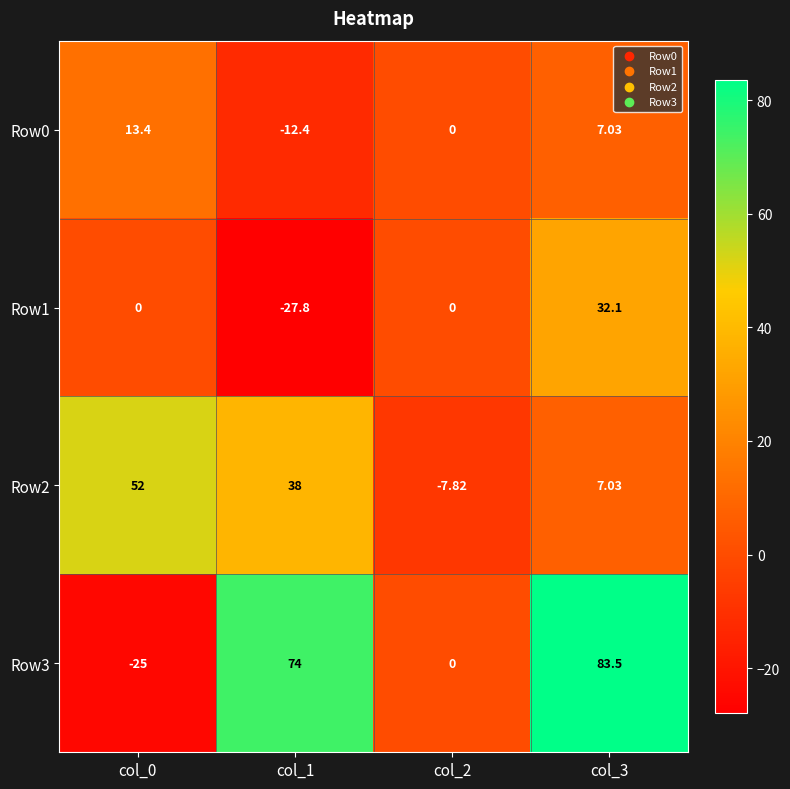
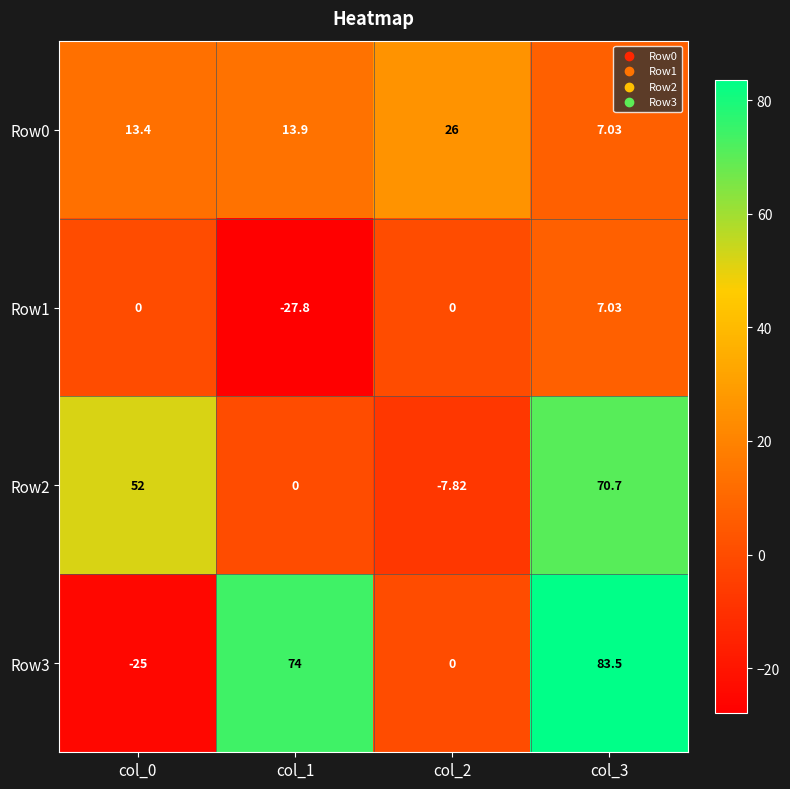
  {
    "Row0": {
      "col_0": 13.4,
-     "col_1": -12.4,
-     "col_2": 0,
+     "col_1": 13.9,
+     "col_2": 26,
      "col_3": 7.03
    },
    "Row1": {
      "col_0": 0,
      "col_1": -27.8,
      "col_2": 0,
-     "col_3": 32.1
+     "col_3": 7.03
    },
    "Row2": {
      "col_0": 52,
-     "col_1": 38,
+     "col_1": 0,
      "col_2": -7.82,
-     "col_3": 7.03
+     "col_3": 70.7
    },
    "Row3": {
      "col_0": -25,
      "col_1": 74,
      "col_2": 0,
      "col_3": 83.5
    }
  }
